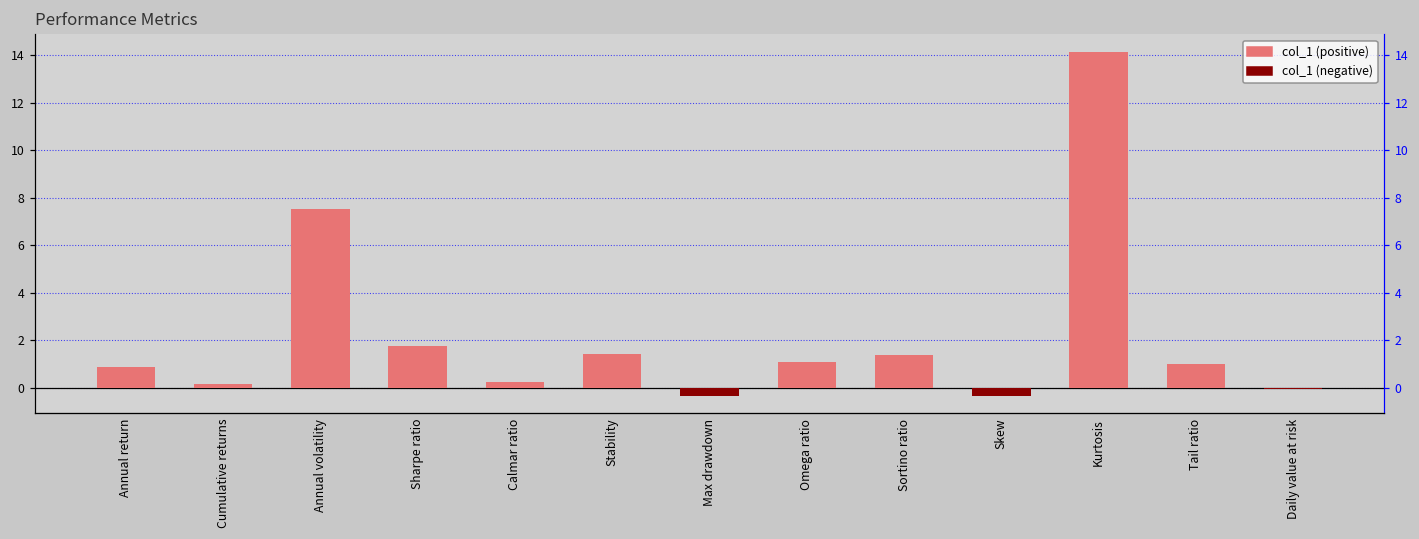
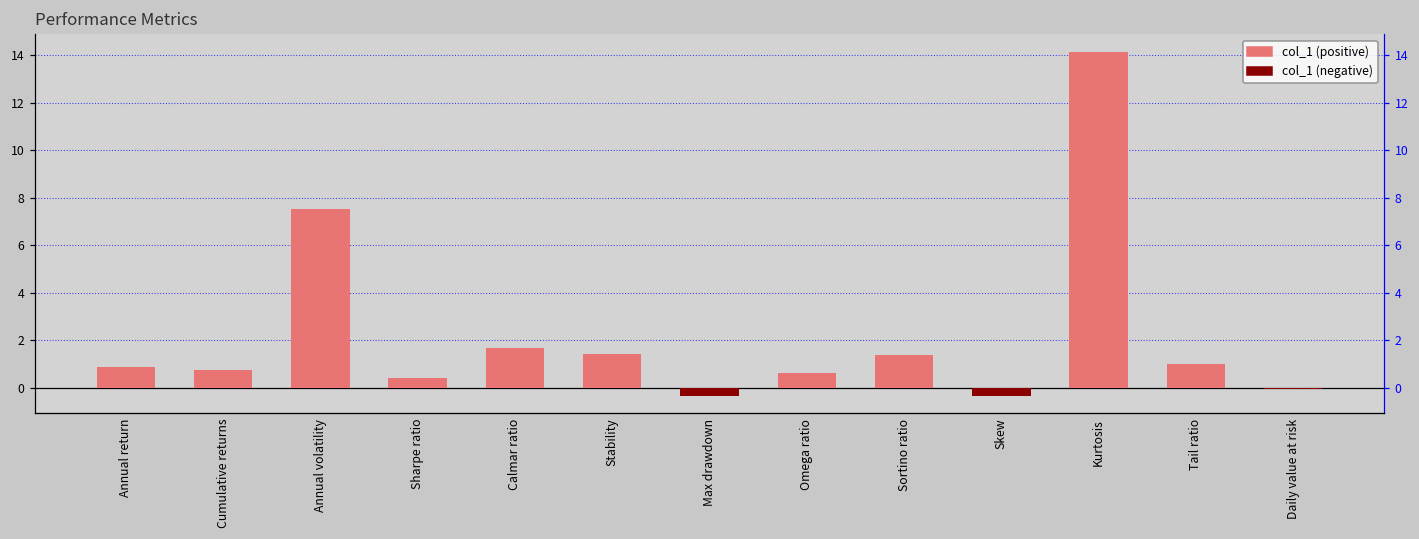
  {
    "Annual return": 0.9,
-   "Cumulative returns": 0.2,
+   "Cumulative returns": 0.7,
    "Annual volatility": 7.5,
-   "Sharpe ratio": 1.8,
-   "Calmar ratio": 0.2,
+   "Sharpe ratio": 0.4,
+   "Calmar ratio": 1.7,
    "Stability": 1.4,
    "Max drawdown": -0.3,
-   "Omega ratio": 1.1,
+   "Omega ratio": 0.6,
    "Sortino ratio": 1.4,
    "Skew": -0.4,
    "Kurtosis": 14.2,
    "Tail ratio": 1.0
  }
